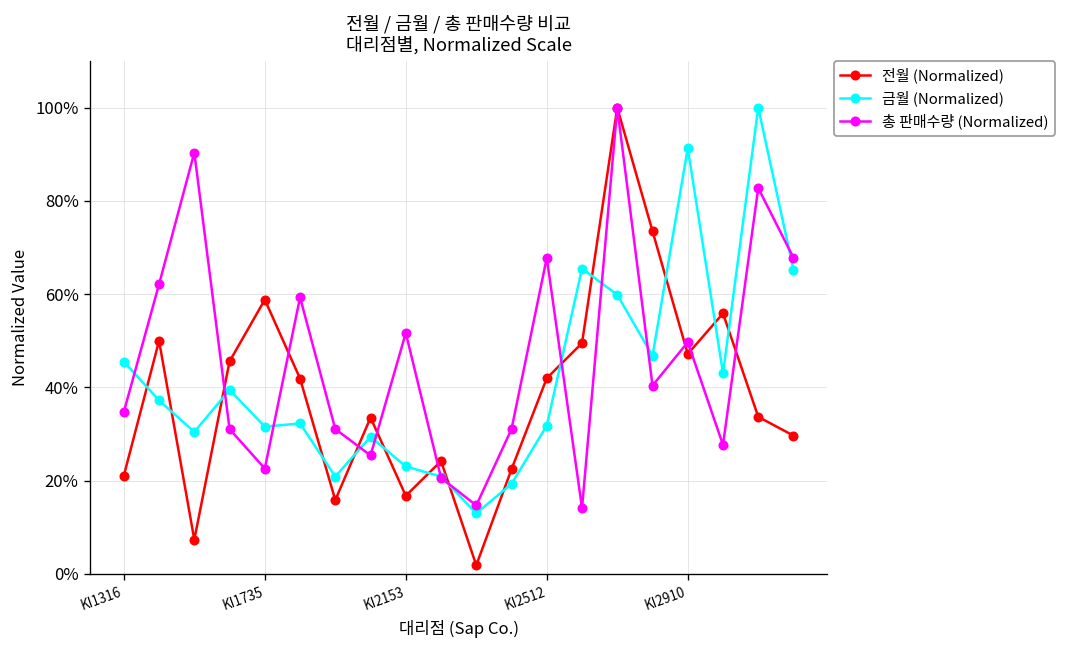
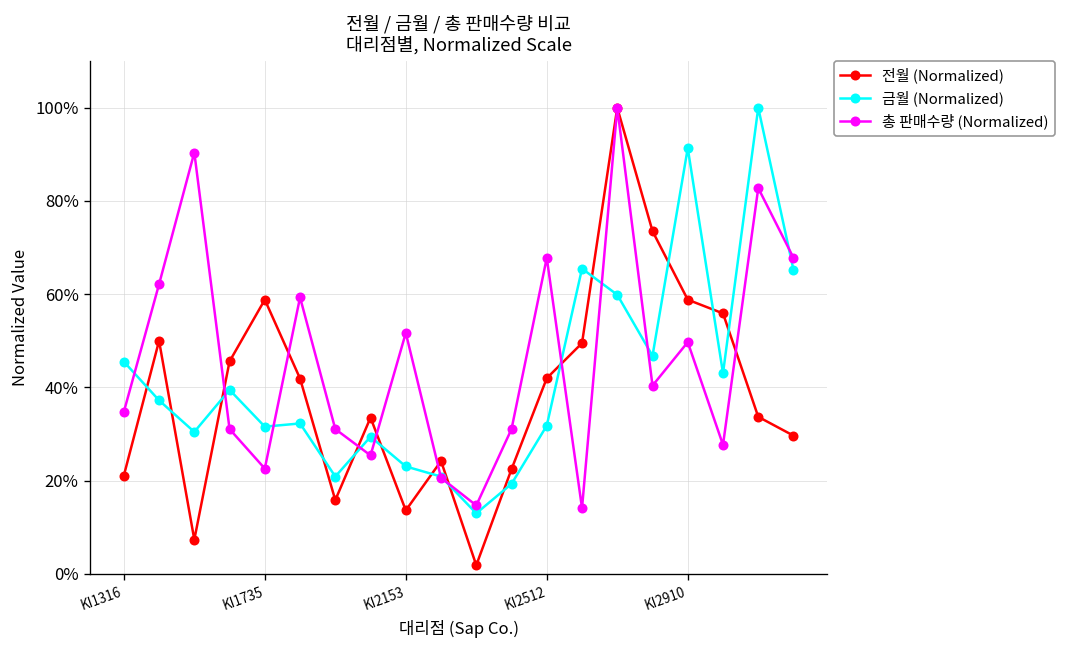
  {
    "전월 (Normalized)": {
      "KI1316": "21%",
      "KI1735": "59%",
-     "KI2153": "17%",
+     "KI2153": "14%",
      "KI2512": "42%",
-     "KI2910": "47%"
+     "KI2910": "59%"
    },
    "금월 (Normalized)": {
      "KI1316": "46%",
      "KI1735": "32%",
      "KI2153": "23%",
      "KI2512": "32%",
      "KI2910": "91%"
    },
    "총 판매수량 (Normalized)": {
      "KI1316": "35%",
      "KI1735": "23%",
      "KI2153": "52%",
      "KI2512": "68%",
      "KI2910": "50%"
    }
  }
